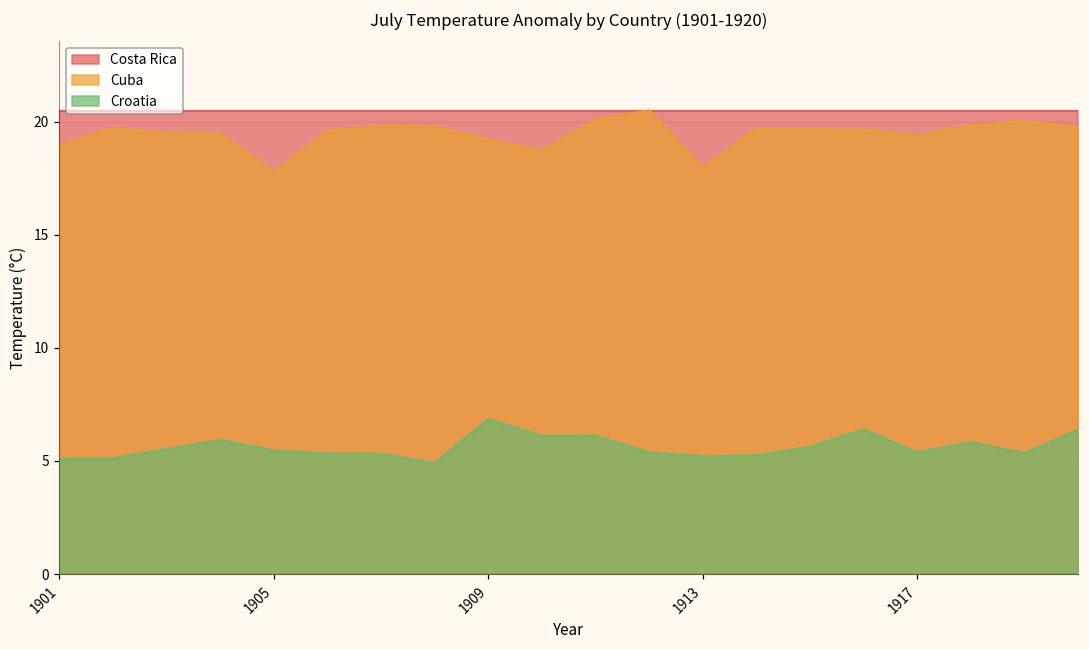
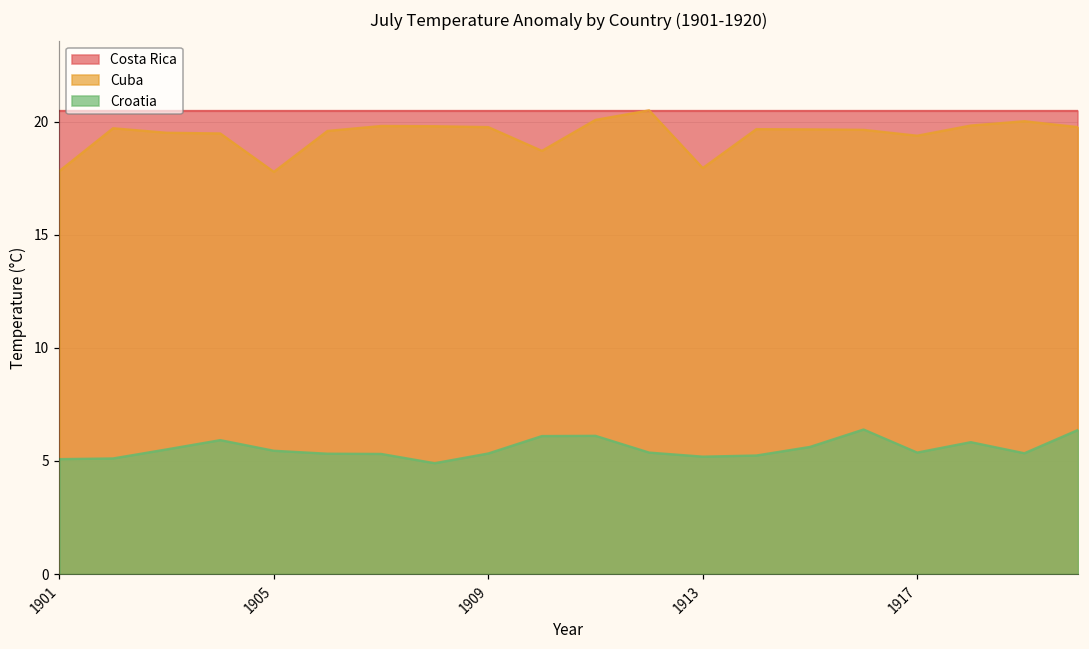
  {
    "Costa Rica": {
      "1901": 20.5,
      "1905": 20.5,
      "1909": 20.5,
      "1913": 20.5,
      "1917": 20.5
    },
    "Cuba": {
-     "1901": 19.0,
+     "1901": 17.8,
      "1905": 17.8,
-     "1909": 19.2,
+     "1909": 19.8,
      "1913": 18.0,
      "1917": 19.4
    },
    "Croatia": {
      "1901": 5.1,
      "1905": 5.5,
-     "1909": 6.9,
+     "1909": 5.3,
      "1913": 5.2,
      "1917": 5.4
    }
  }
